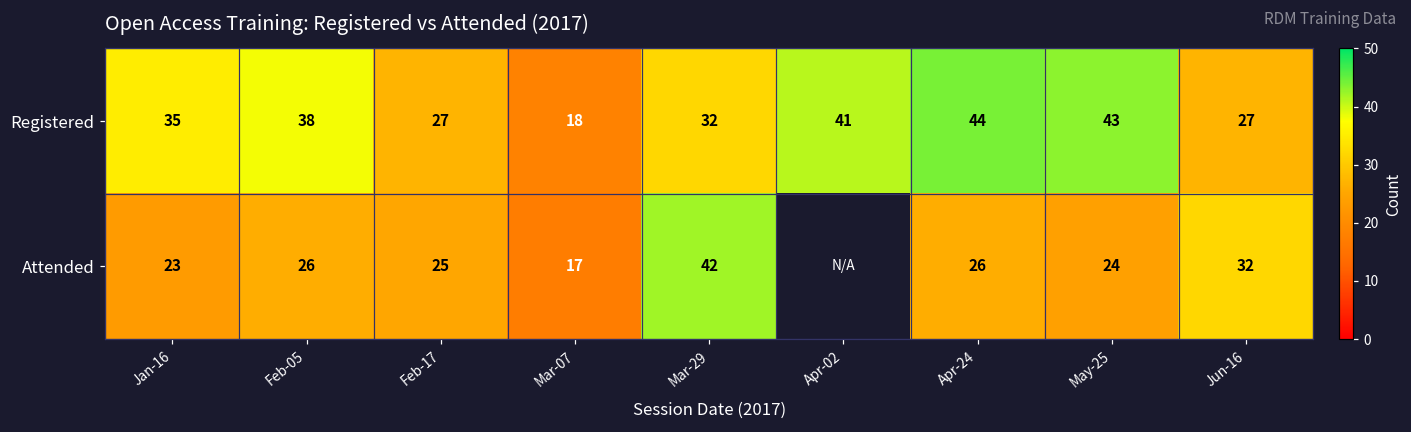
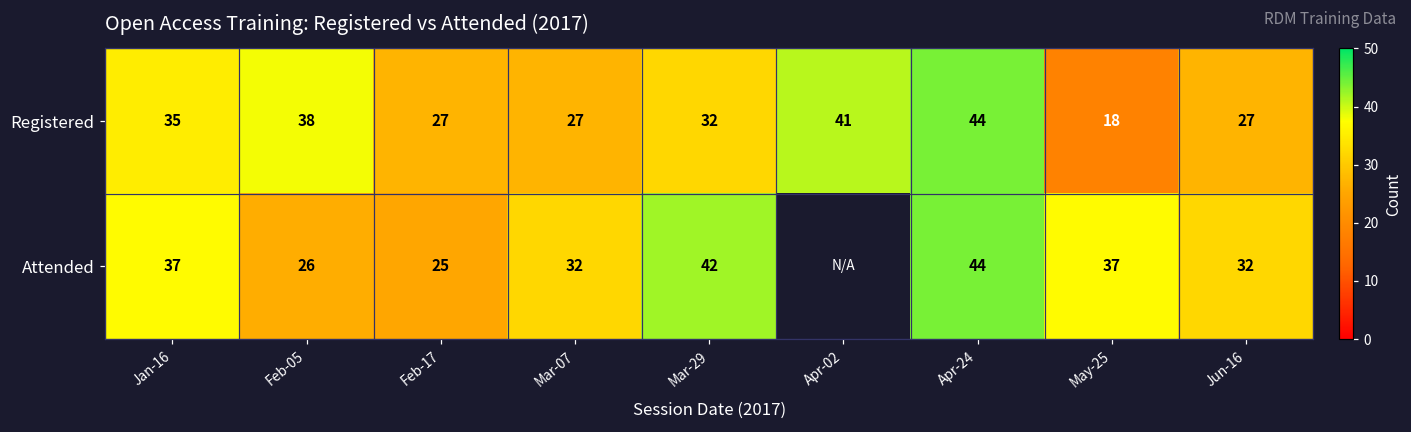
  {
    "Registered": {
      "Jan-16": 35,
      "Feb-05": 38,
      "Feb-17": 27,
-     "Mar-07": 18,
+     "Mar-07": 27,
      "Mar-29": 32,
      "Apr-02": 41,
      "Apr-24": 44,
-     "May-25": 43,
+     "May-25": 18,
      "Jun-16": 27
    },
    "Attended": {
-     "Jan-16": 23,
+     "Jan-16": 37,
      "Feb-05": 26,
      "Feb-17": 25,
-     "Mar-07": 17,
+     "Mar-07": 32,
      "Mar-29": 42,
-     "Apr-24": 26,
-     "May-25": 24,
+     "Apr-24": 44,
+     "May-25": 37,
      "Jun-16": 32
    }
  }
